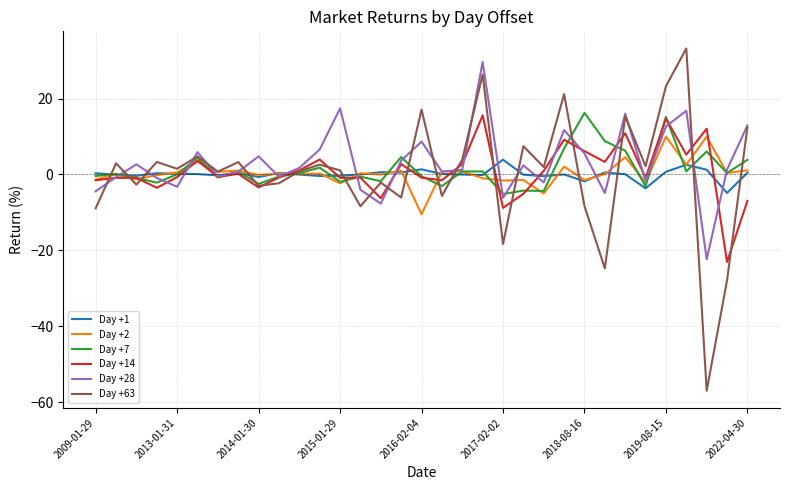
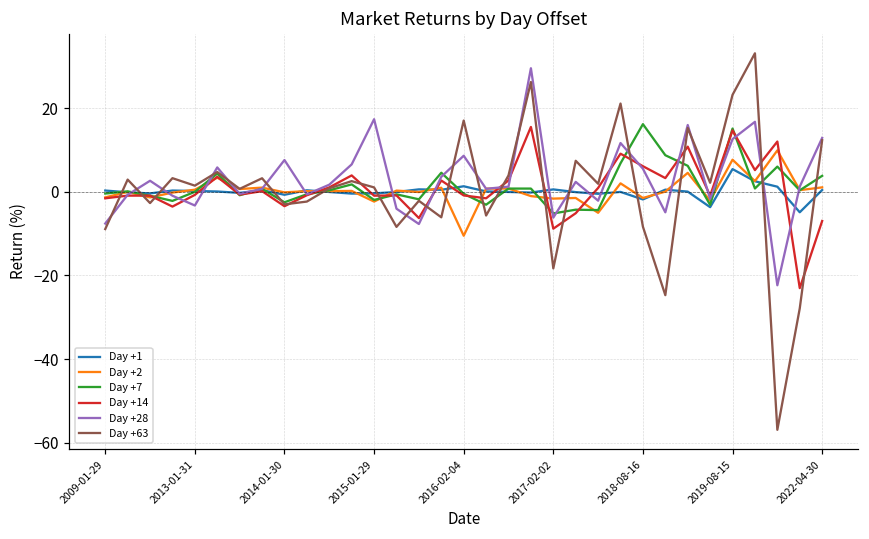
  {
    "Day +1": {
      "2009-01-29": 0,
      "2016-02-04": 1,
-     "2017-02-02": 4,
-     "2019-08-15": 1
+     "2017-02-02": 1,
+     "2019-08-15": 5
    },
    "Day +2": {
      "2016-02-04": -10,
      "2017-02-02": -2,
-     "2019-08-15": 10
+     "2019-08-15": 8
    },
    "Day +7": {
      "2009-01-29": 0,
      "2017-02-02": -5,
      "2018-08-16": 16,
      "2022-04-30": 4
    },
    "Day +14": {
      "2013-01-31": -1,
      "2017-02-02": -9,
      "2022-04-30": -7
    },
    "Day +28": {
-     "2009-01-29": -4,
+     "2009-01-29": -8,
      "2013-01-31": -3,
-     "2014-01-30": 5,
+     "2014-01-30": 8,
      "2015-01-29": 17,
      "2016-02-04": 9,
      "2017-02-02": -6,
      "2019-08-15": 13
    },
    "Day +63": {
      "2009-01-29": -9,
      "2013-01-31": 2,
      "2015-01-29": 1,
      "2016-02-04": 17,
      "2017-02-02": -18,
      "2018-08-16": -8,
      "2019-08-15": 23
    }
  }
